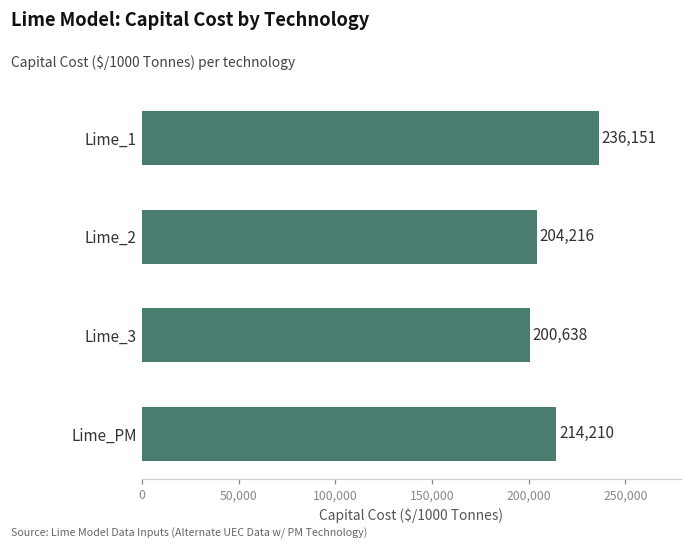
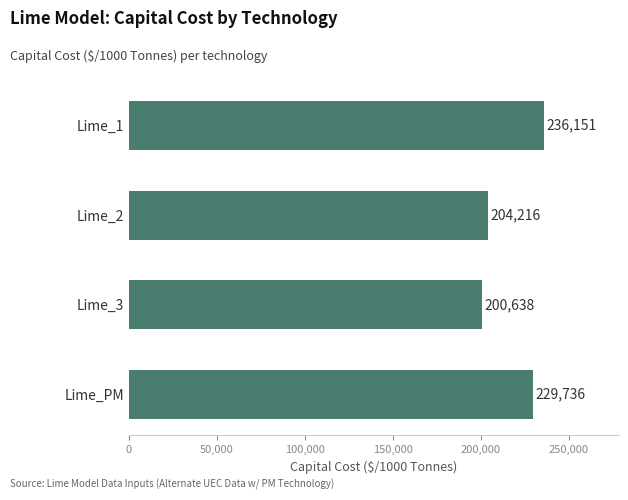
  {
    "Lime_1": "236,151",
    "Lime_2": "204,216",
    "Lime_3": "200,638",
-   "Lime_PM": "214,210"
+   "Lime_PM": "229,736"
  }
